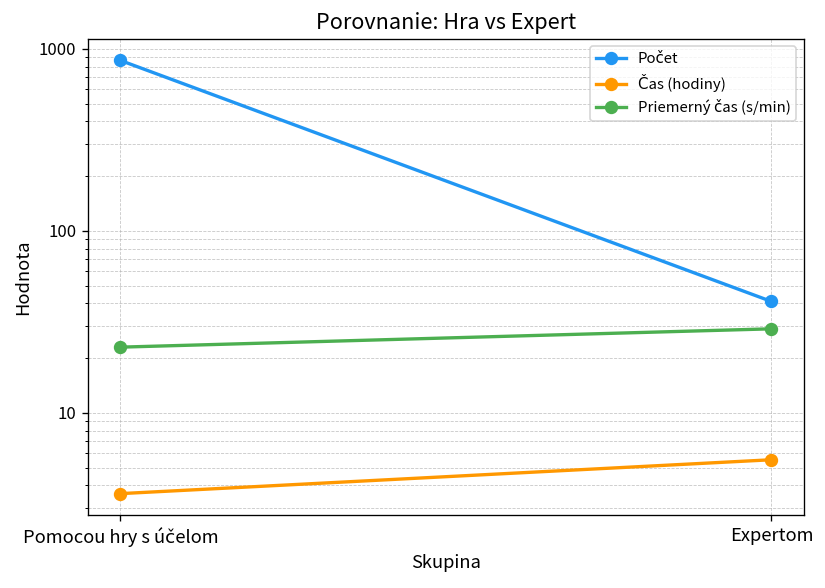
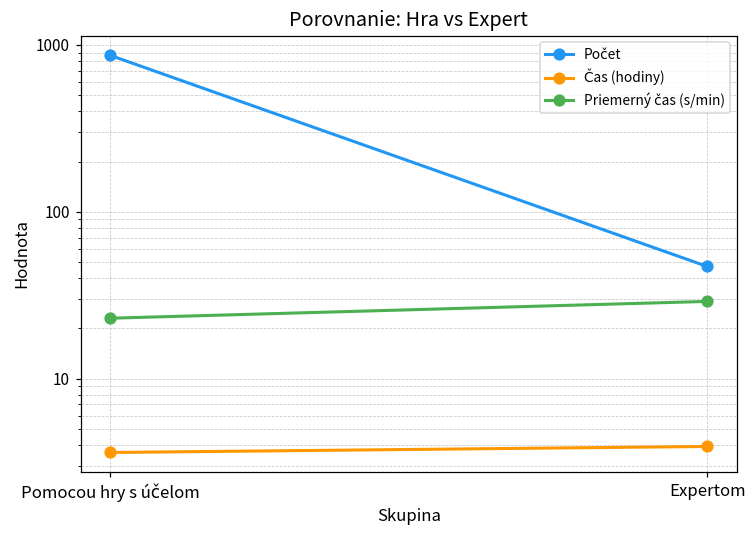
  {
    "Počet": {
      "Pomocou hry s účelom": 900,
-     "Expertom": 41
+     "Expertom": 47
    },
    "Čas (hodiny)": {
      "Pomocou hry s účelom": 3.6,
-     "Expertom": 5.5
+     "Expertom": 3.9
    },
    "Priemerný čas (s/min)": {
      "Pomocou hry s účelom": 23,
      "Expertom": 29
    }
  }
